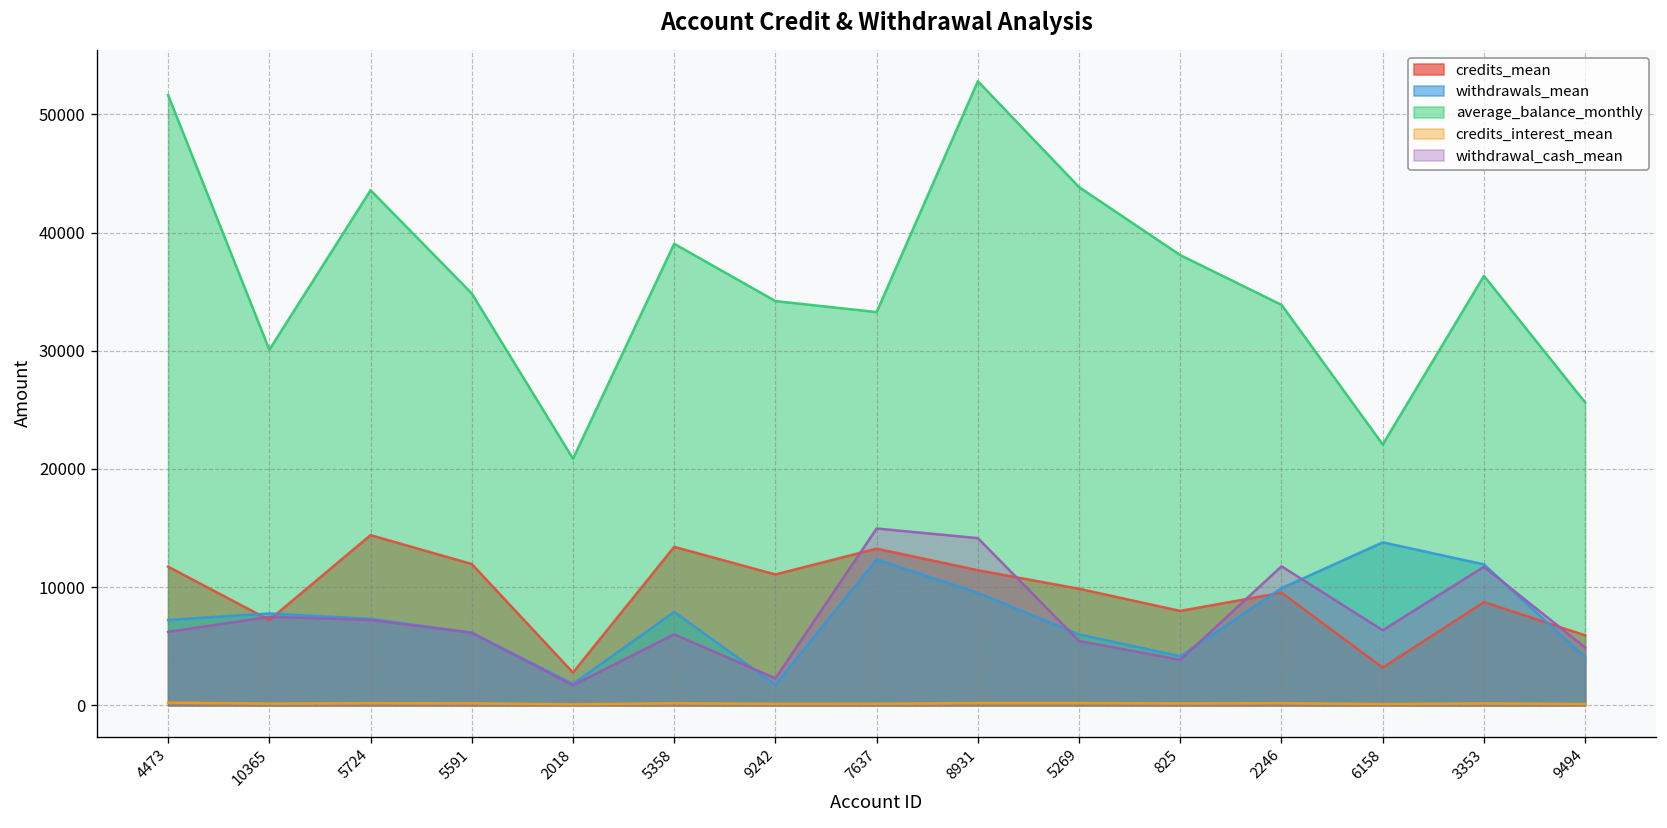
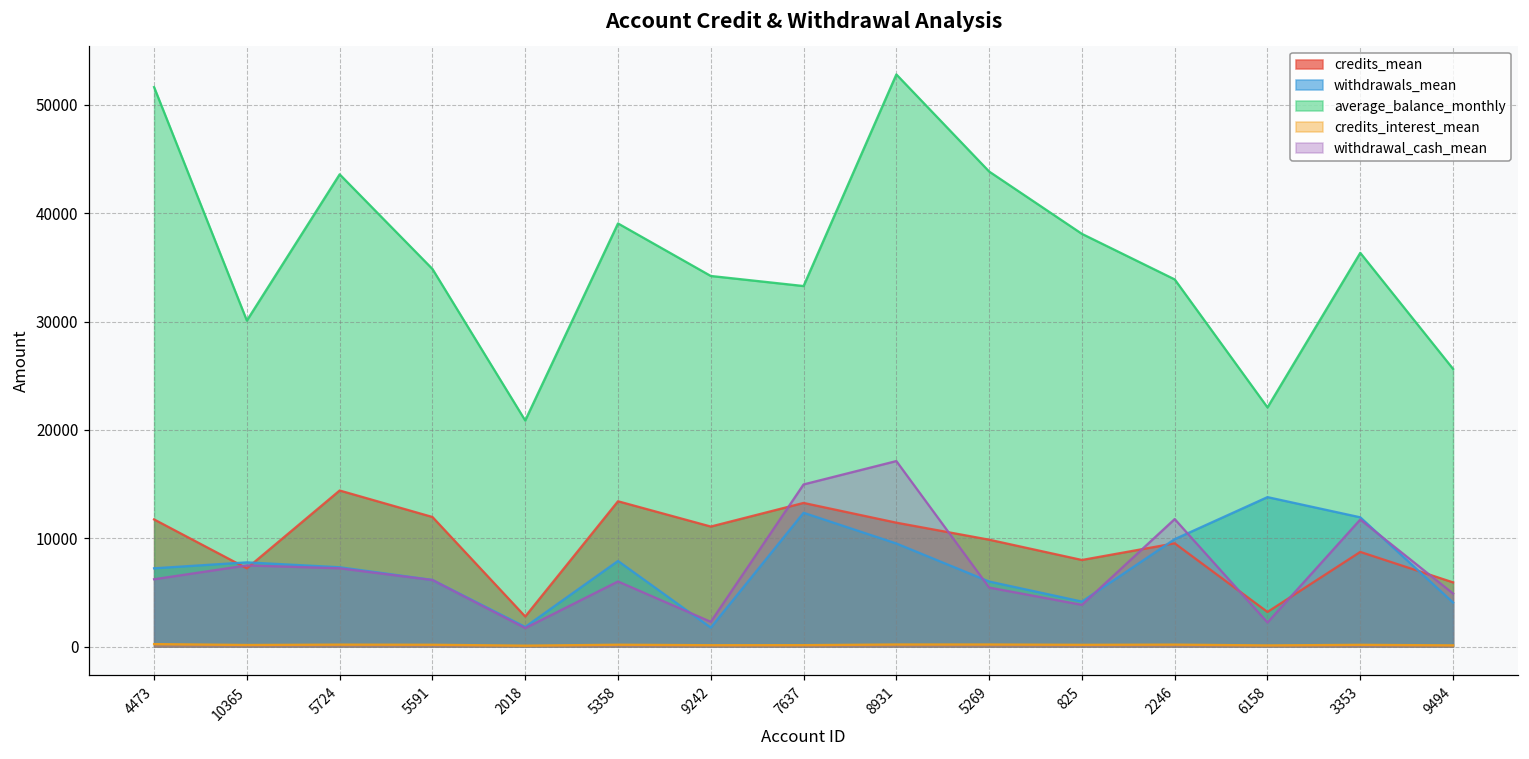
  {
    "credits_mean": {
      "4473": 12000,
      "10365": 7000,
      "5724": 14000,
      "5591": 12000,
      "2018": 3000,
      "5358": 13000,
      "9242": 11000,
      "7637": 13000,
      "8931": 11000,
      "5269": 10000,
      "825": 8000,
      "2246": 10000,
      "6158": 3000,
      "3353": 9000,
      "9494": 6000
    },
    "withdrawals_mean": {
      "4473": 7000,
      "10365": 8000,
      "5358": 8000,
      "9242": 2000,
      "7637": 12000,
      "8931": 10000,
      "5269": 6000,
      "825": 4000,
      "2246": 10000,
      "6158": 14000,
      "9494": 4000
    },
    "average_balance_monthly": {
      "4473": 52000,
      "10365": 30000,
      "5724": 44000,
      "5591": 35000,
      "2018": 21000,
      "5358": 39000,
      "9242": 34000,
      "7637": 33000,
      "8931": 53000,
      "5269": 44000,
      "825": 38000,
      "2246": 34000,
      "6158": 22000,
      "3353": 36000,
      "9494": 26000
    },
    "credits_interest_mean": {
      "4473": 0,
      "10365": 0,
      "5724": 0,
      "5591": 0,
      "2018": 0,
      "5358": 0,
      "9242": 0,
      "7637": 0,
      "8931": 0,
      "5269": 0,
      "825": 0,
      "2246": 0,
      "6158": 0,
      "3353": 0,
      "9494": 0
    },
    "withdrawal_cash_mean": {
      "4473": 6000,
      "10365": 7000,
      "5358": 6000,
      "9242": 2000,
      "7637": 15000,
-     "8931": 14000,
+     "8931": 17000,
      "5269": 5000,
      "825": 4000,
      "2246": 12000,
-     "6158": 6000,
+     "6158": 2000,
      "9494": 5000
    }
  }
